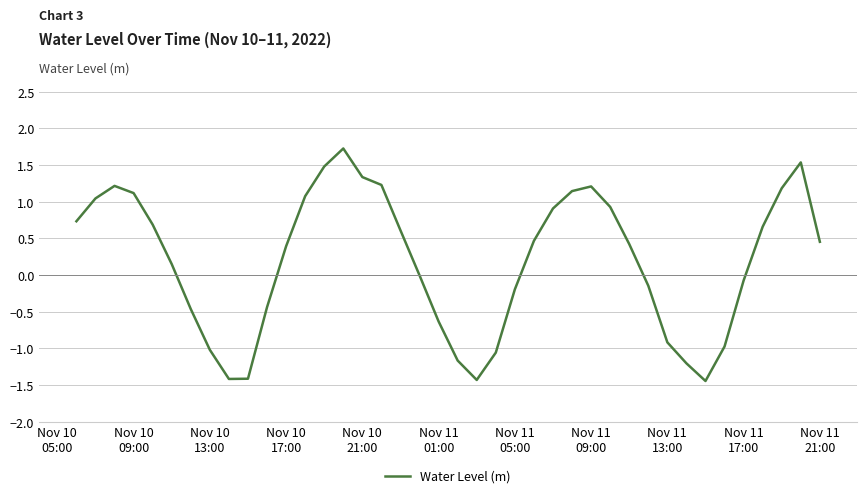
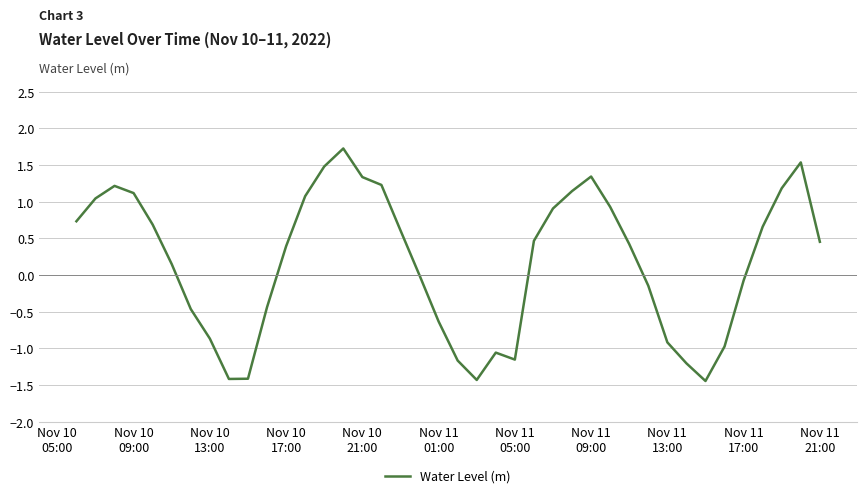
  {
    "Nov 10 09:00": 1.1,
-   "Nov 10 13:00": -1.0,
+   "Nov 10 13:00": -0.9,
    "Nov 10 17:00": 0.4,
    "Nov 10 21:00": 1.3,
    "Nov 11 01:00": -0.6,
-   "Nov 11 05:00": -0.2,
-   "Nov 11 09:00": 1.2,
+   "Nov 11 05:00": -1.2,
+   "Nov 11 09:00": 1.3,
    "Nov 11 13:00": -0.9,
    "Nov 11 17:00": -0.1,
    "Nov 11 21:00": 0.5
  }
